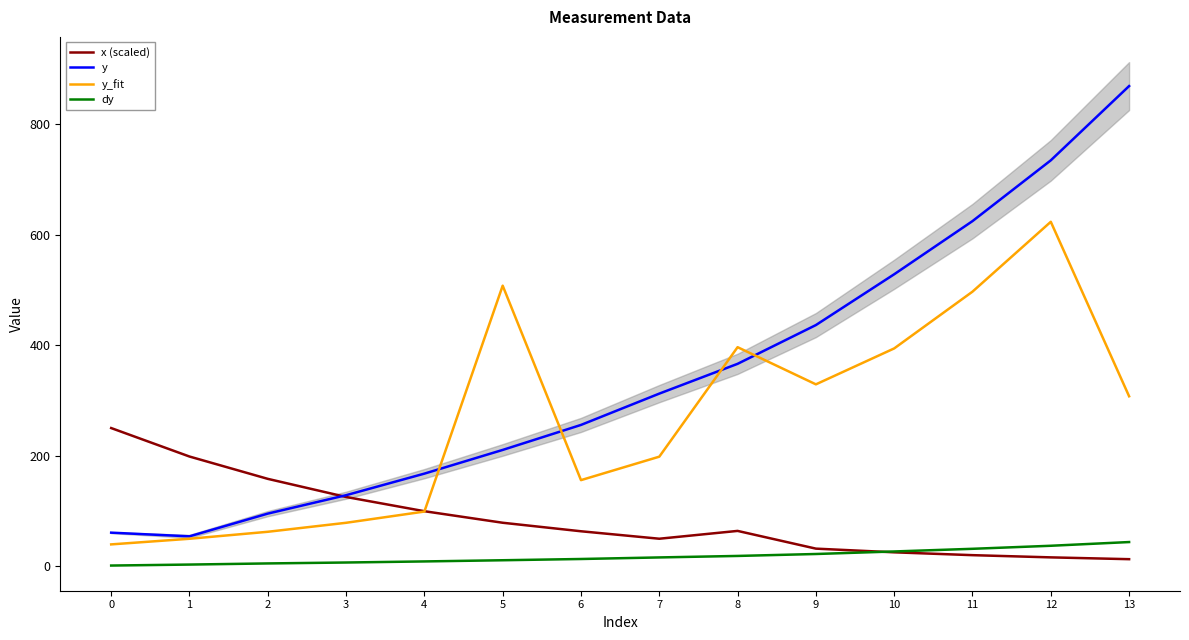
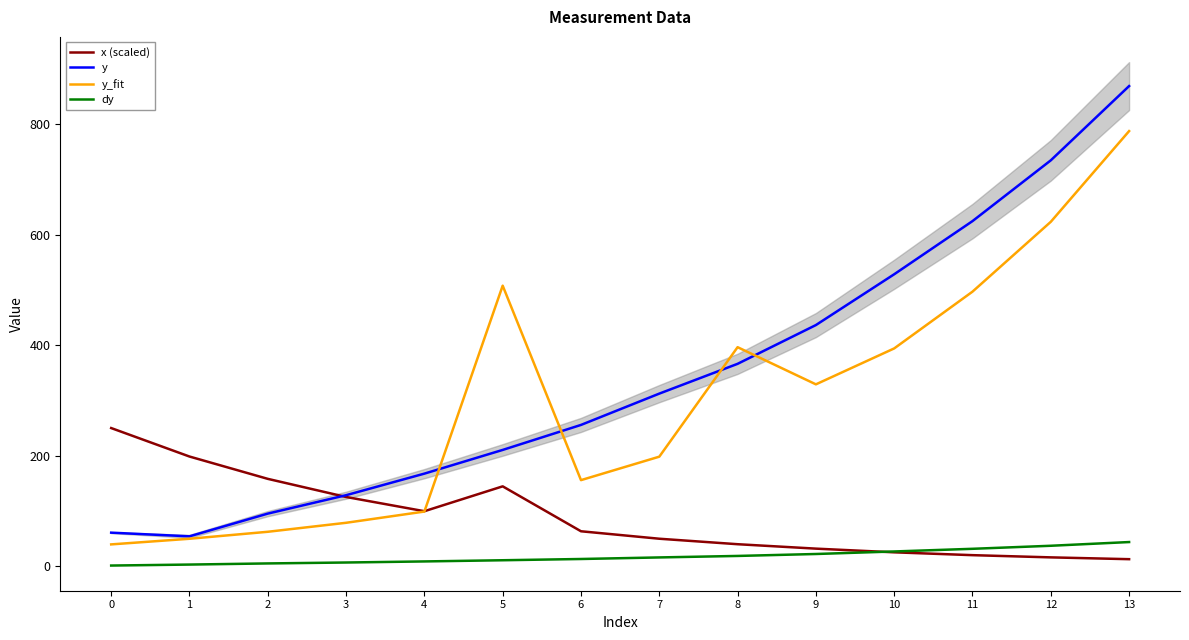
  {
    "x (scaled)": {
      "0": 250,
      "1": 200,
      "2": 160,
-     "5": 80,
+     "5": 140,
      "6": 60,
      "7": 50,
-     "8": 60,
+     "8": 40,
      "9": 30,
      "11": 20,
      "12": 20,
      "13": 10
    },
    "y": {
      "2": 90,
      "4": 170,
      "5": 210,
      "6": 260,
      "7": 310,
      "8": 370,
      "9": 440,
      "10": 530,
      "11": 620,
      "12": 730,
      "13": 870
    },
    "y_fit": {
      "0": 40,
      "2": 60,
      "3": 80,
      "5": 510,
      "6": 160,
      "7": 200,
      "8": 400,
      "9": 330,
      "10": 390,
      "11": 500,
      "12": 620,
-     "13": 310
+     "13": 790
    },
    "dy": {
      "0": 0,
      "1": 0,
      "2": 0,
      "3": 10,
      "4": 10,
      "5": 10,
      "6": 10,
      "7": 20,
      "8": 20,
      "9": 20,
      "11": 30,
      "12": 40,
      "13": 40
    }
  }
